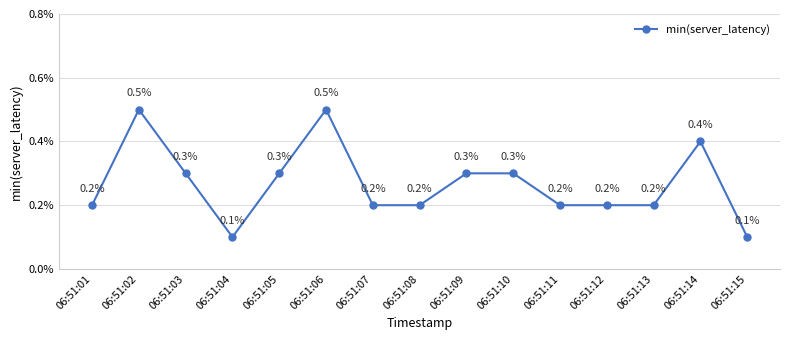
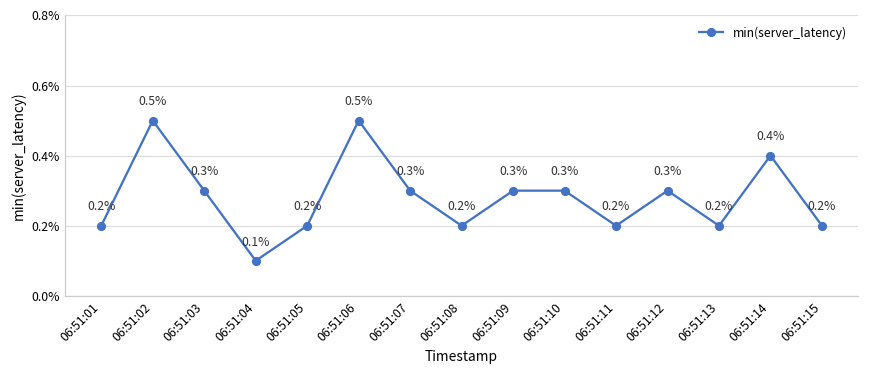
  {
    "06:51:01": "0.2%",
    "06:51:02": "0.5%",
    "06:51:03": "0.3%",
    "06:51:04": "0.1%",
-   "06:51:05": "0.3%",
+   "06:51:05": "0.2%",
    "06:51:06": "0.5%",
-   "06:51:07": "0.2%",
+   "06:51:07": "0.3%",
    "06:51:08": "0.2%",
    "06:51:09": "0.3%",
    "06:51:10": "0.3%",
    "06:51:11": "0.2%",
-   "06:51:12": "0.2%",
+   "06:51:12": "0.3%",
    "06:51:13": "0.2%",
    "06:51:14": "0.4%",
-   "06:51:15": "0.1%"
+   "06:51:15": "0.2%"
  }
